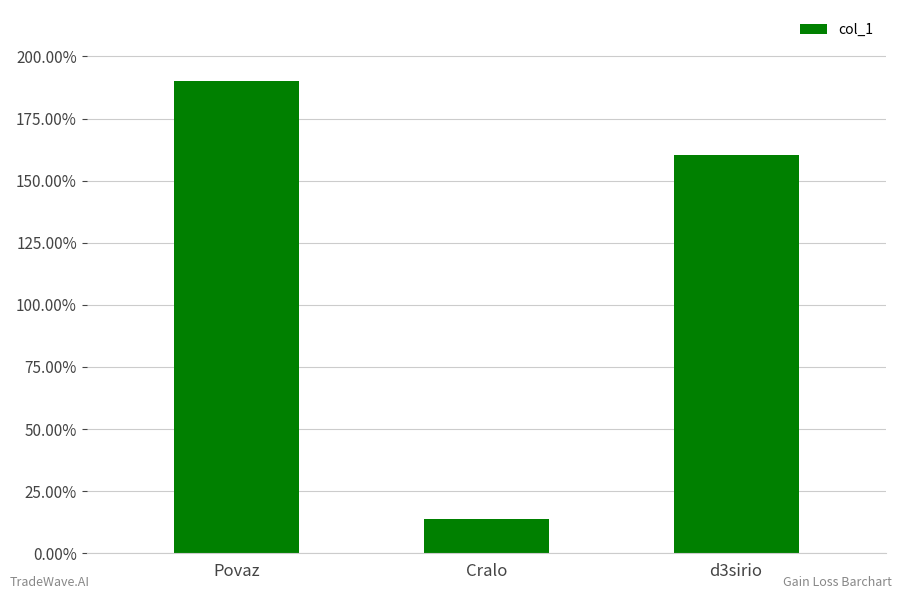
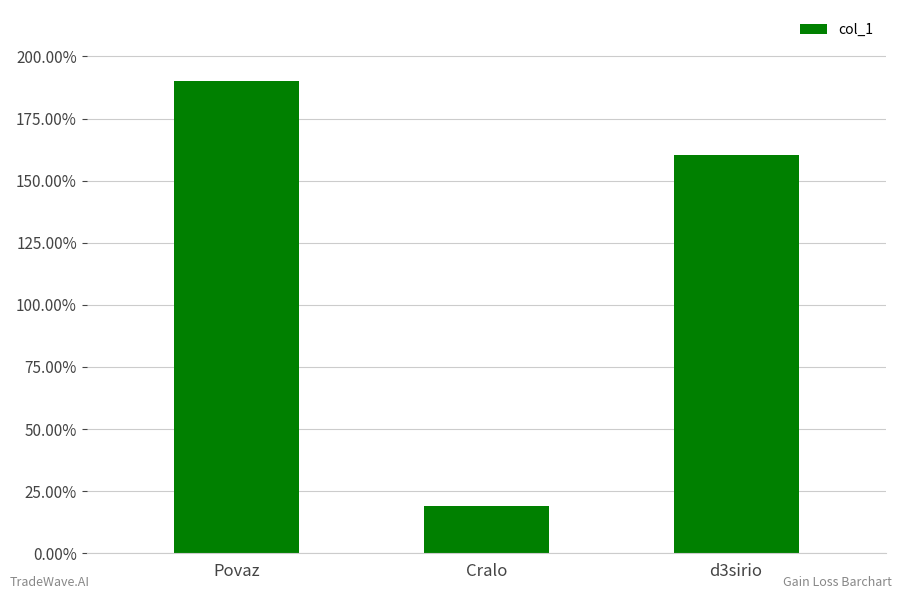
  {
    "Povaz": "190%",
-   "Cralo": "14%",
+   "Cralo": "19%",
    "d3sirio": "160%"
  }
